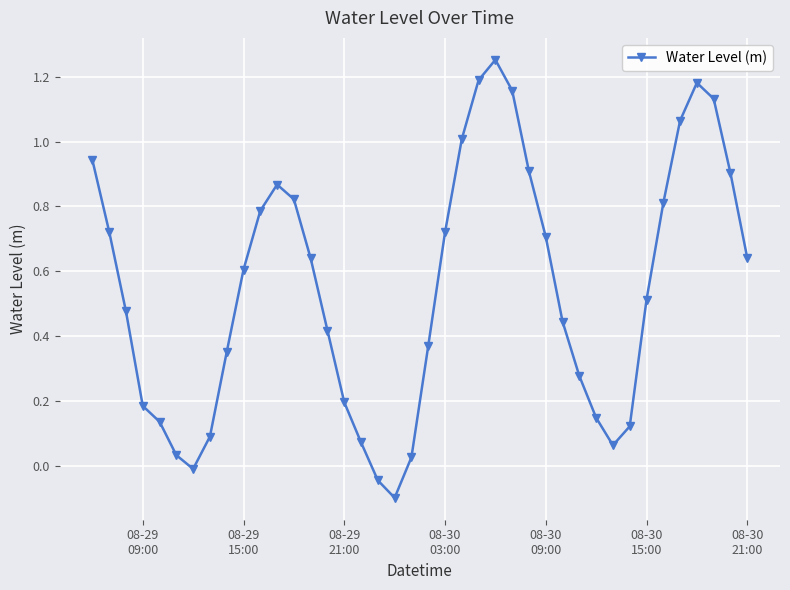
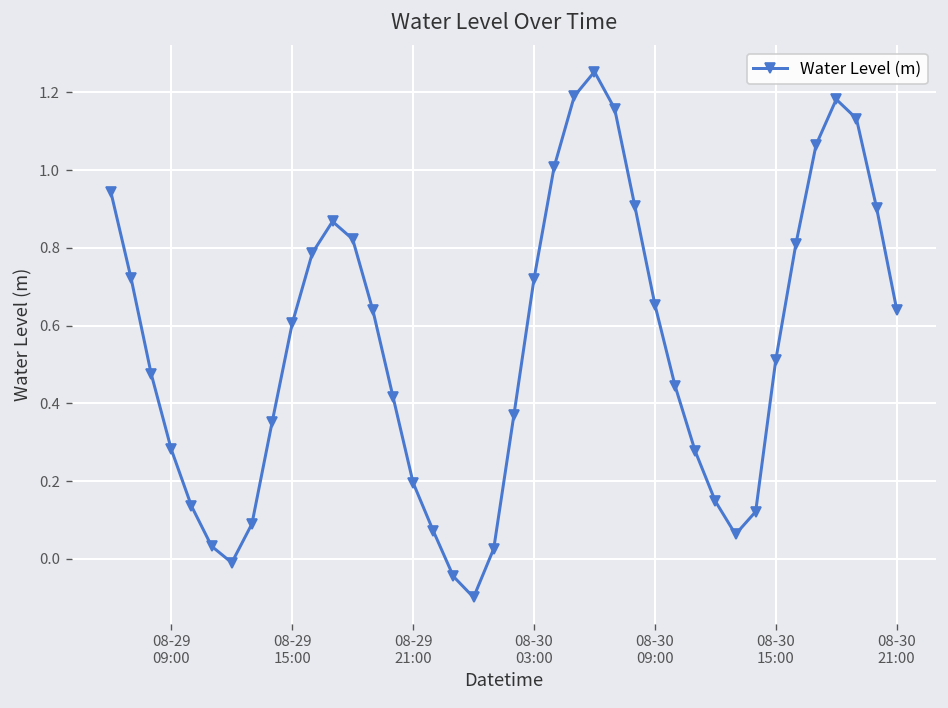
  {
-   "08-29 09:00": 0.18,
+   "08-29 09:00": 0.28,
    "08-29 15:00": 0.61,
    "08-29 21:00": 0.20,
    "08-30 03:00": 0.72,
-   "08-30 09:00": 0.71,
+   "08-30 09:00": 0.65,
    "08-30 15:00": 0.51,
    "08-30 21:00": 0.64
  }
